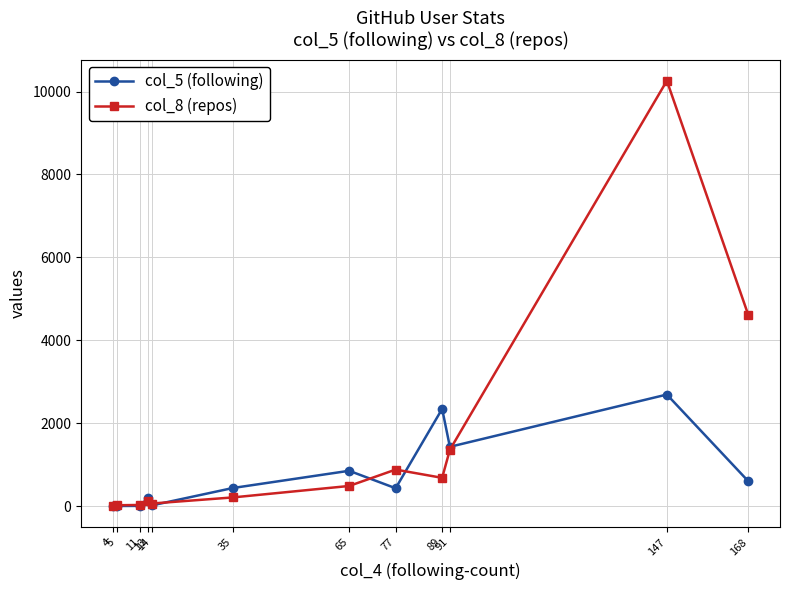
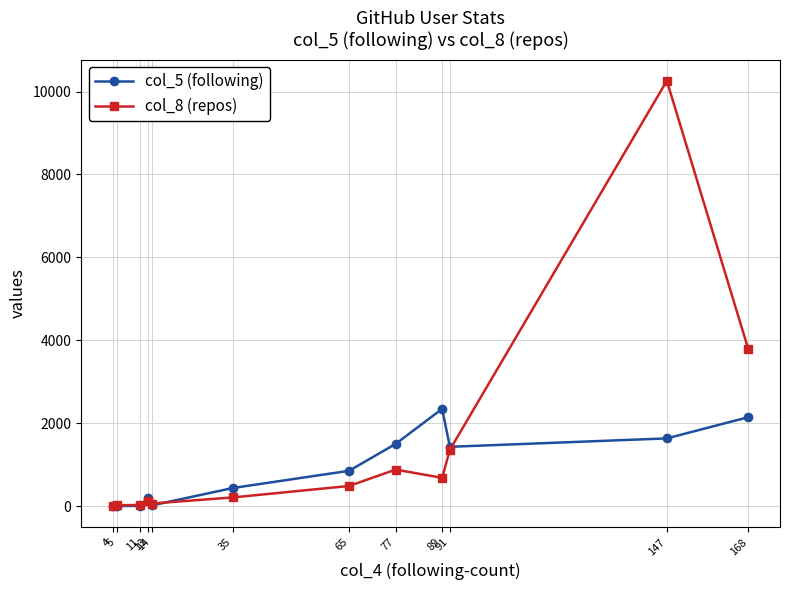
  {
    "col_5 (following)": {
      "13": 200,
      "35": 400,
      "65": 900,
-     "77": 400,
+     "77": 1500,
      "89": 2300,
      "91": 1400,
-     "147": 2700,
-     "168": 600
+     "147": 1600,
+     "168": 2100
    },
    "col_8 (repos)": {
      "13": 100,
      "35": 200,
      "65": 500,
      "77": 900,
      "89": 700,
      "91": 1400,
      "147": 10300,
-     "168": 4600
+     "168": 3800
    }
  }
